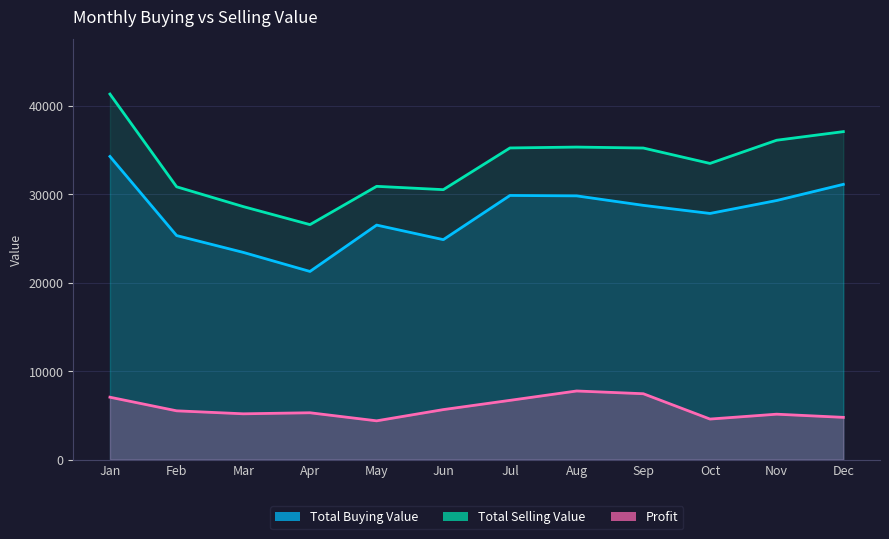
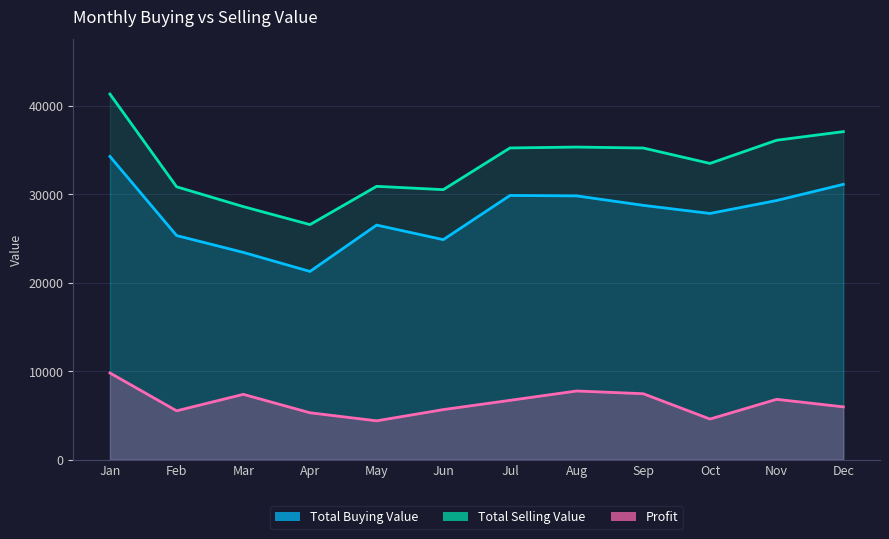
  {
    "Profit": {
-     "Jan": 7000,
+     "Jan": 10000,
      "Feb": 6000,
-     "Mar": 5000,
+     "Mar": 7000,
      "Apr": 5000,
      "May": 4000,
      "Jun": 6000,
      "Jul": 7000,
      "Aug": 8000,
      "Sep": 7000,
      "Oct": 5000,
-     "Nov": 5000,
-     "Dec": 5000
+     "Nov": 7000,
+     "Dec": 6000
    }
  }
